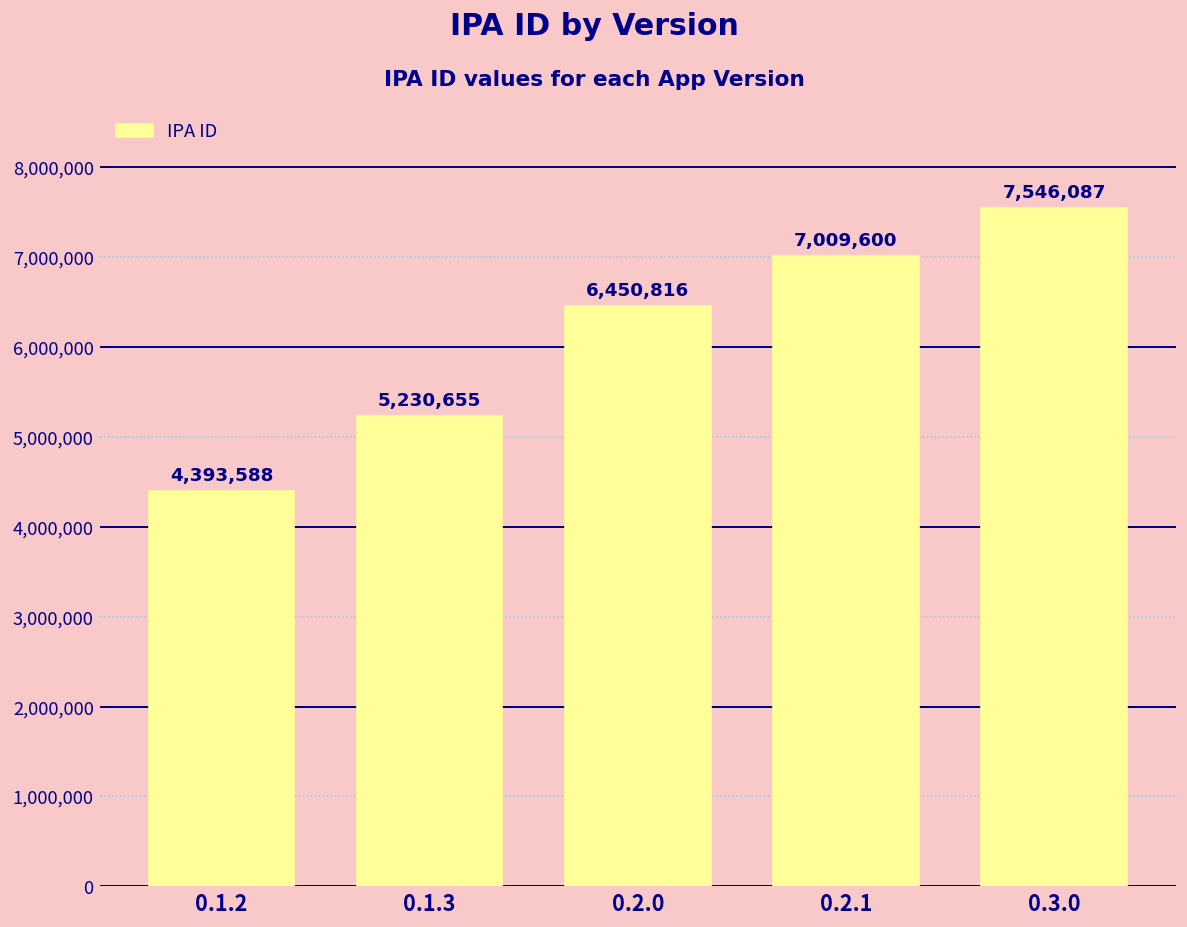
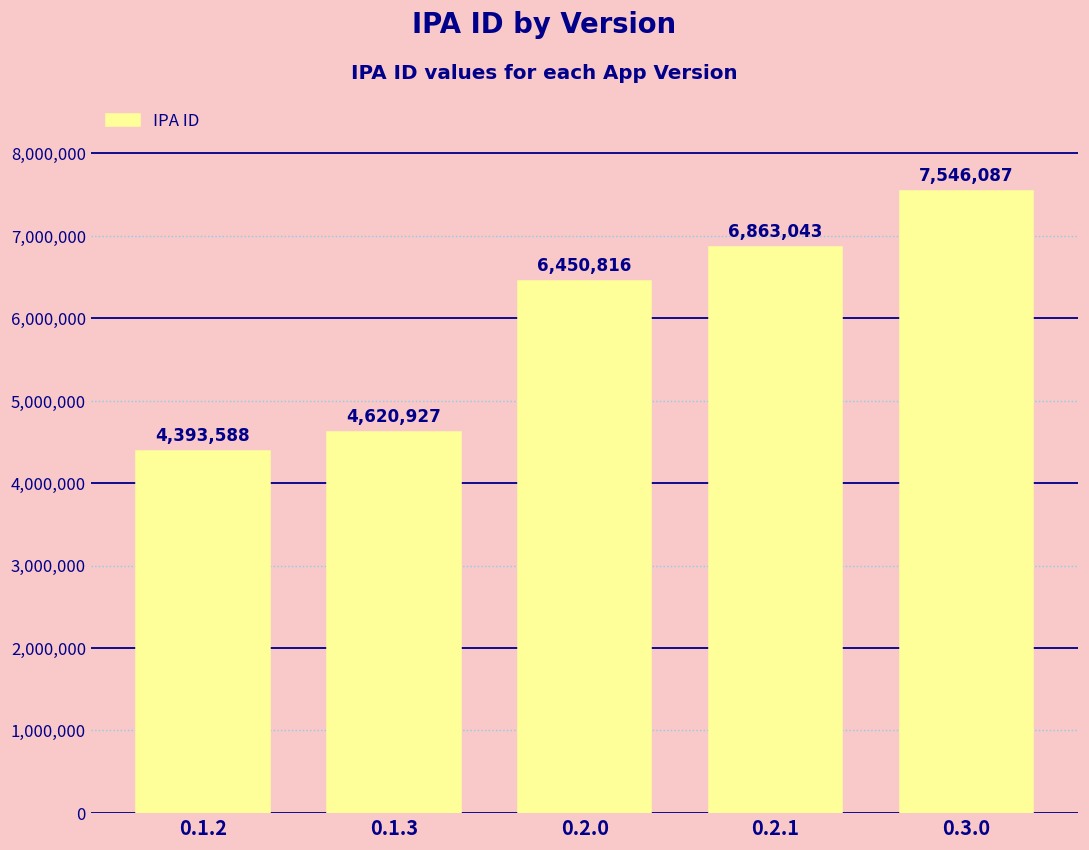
  {
    "0.1.2": "4,393,588",
-   "0.1.3": "5,230,655",
+   "0.1.3": "4,620,927",
    "0.2.0": "6,450,816",
-   "0.2.1": "7,009,600",
+   "0.2.1": "6,863,043",
    "0.3.0": "7,546,087"
  }
